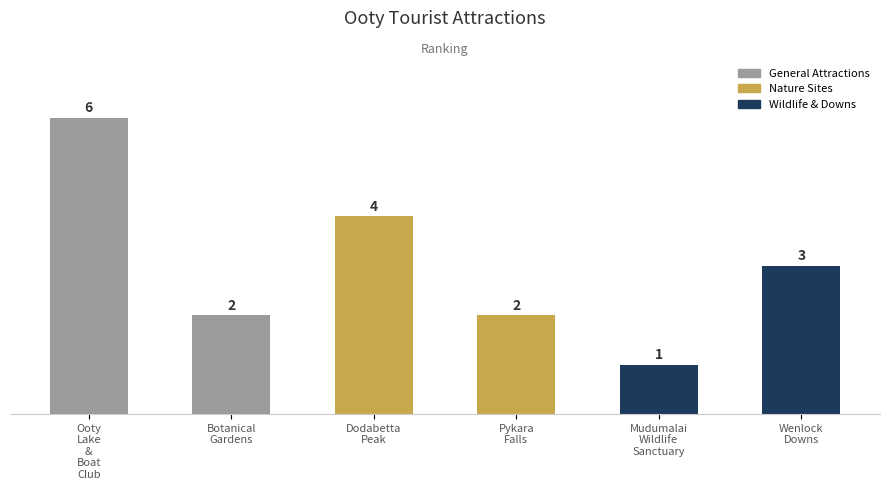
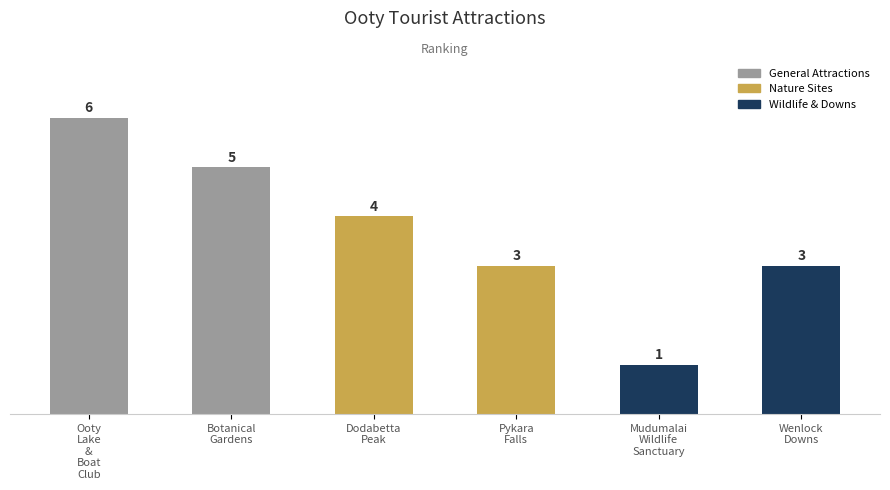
  {
    "Ooty Lake & Boat Club": 6,
-   "Botanical Gardens": 2,
+   "Botanical Gardens": 5,
    "Dodabetta Peak": 4,
-   "Pykara Falls": 2,
+   "Pykara Falls": 3,
    "Mudumalai Wildlife Sanctuary": 1,
    "Wenlock Downs": 3
  }
